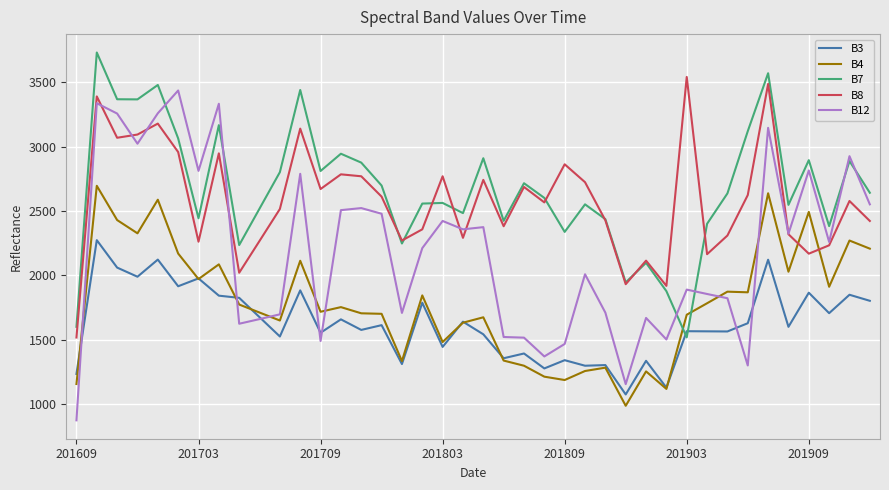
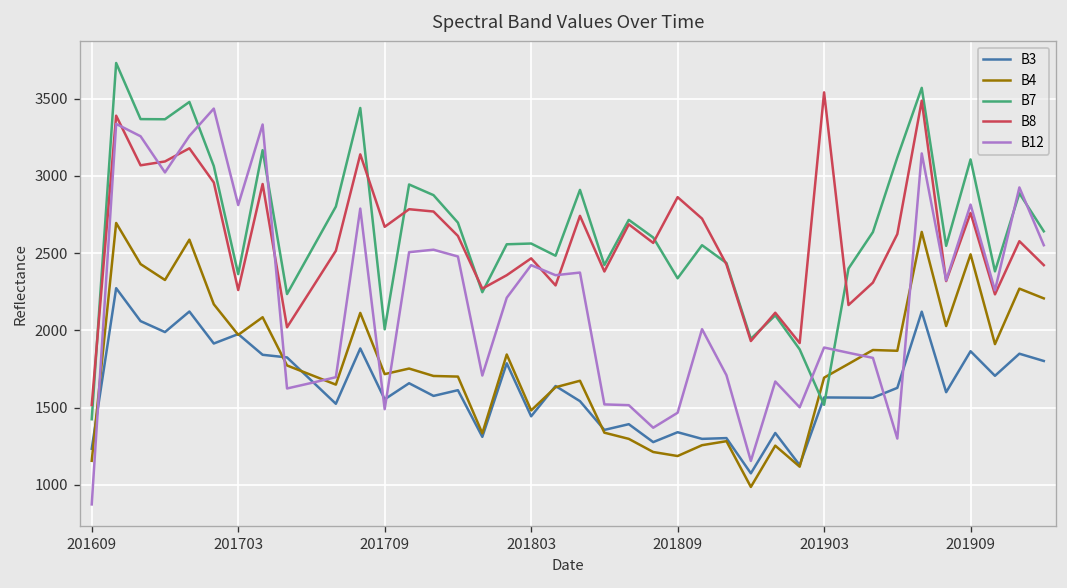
  {
    "B3": {
      "201609": 1230,
      "201709": 1550,
      "201803": 1440,
      "201809": 1340,
      "201903": 1570,
      "201909": 1870
    },
    "B4": {
      "201609": 1160,
      "201709": 1720,
      "201803": 1480,
      "201809": 1190,
      "201903": 1690,
      "201909": 2490
    },
    "B7": {
-     "201609": 1600,
-     "201703": 2440,
-     "201709": 2810,
+     "201609": 1430,
+     "201703": 2360,
+     "201709": 2010,
      "201803": 2560,
      "201809": 2340,
      "201903": 1520,
-     "201909": 2890
+     "201909": 3110
    },
    "B8": {
      "201609": 1520,
      "201703": 2260,
      "201709": 2670,
-     "201803": 2770,
+     "201803": 2470,
      "201809": 2860,
      "201903": 3540,
-     "201909": 2170
+     "201909": 2760
    },
    "B12": {
      "201609": 870,
      "201703": 2810,
      "201709": 1490,
      "201803": 2420,
      "201809": 1470,
      "201903": 1890,
      "201909": 2810
    }
  }
